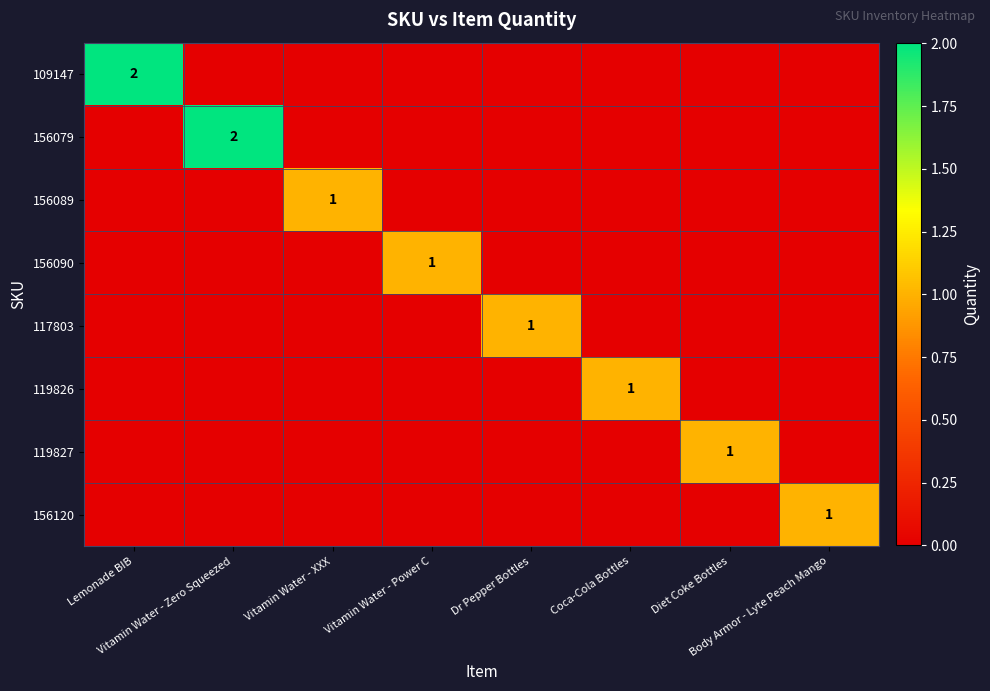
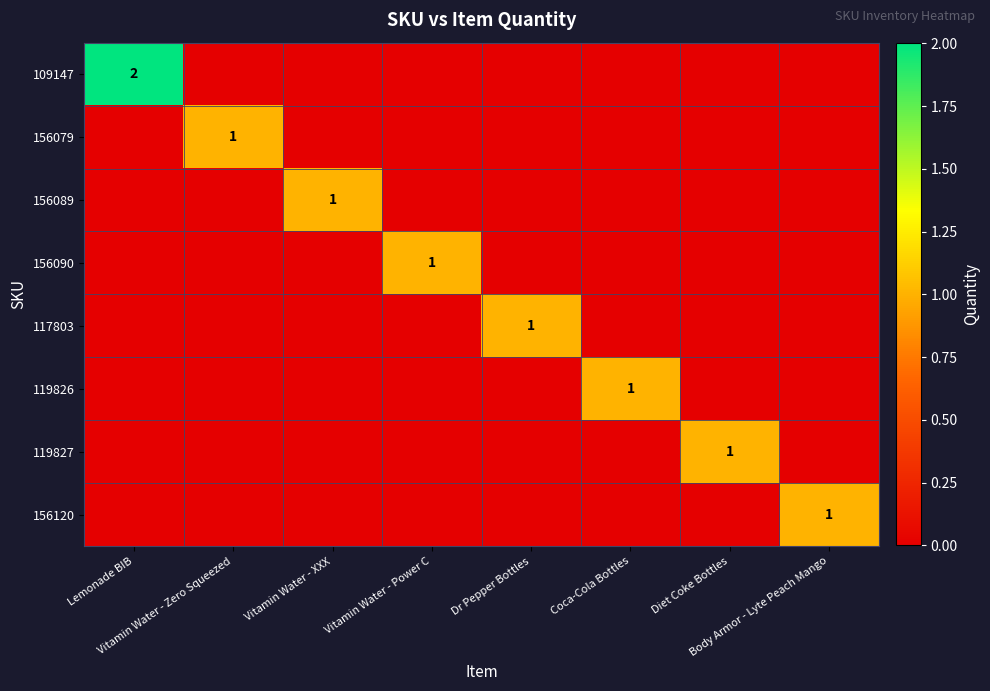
  {
    "109147": {
      "Lemonade BIB": 2
    },
    "156079": {
-     "Vitamin Water - Zero Squeezed": 2
+     "Vitamin Water - Zero Squeezed": 1
    },
    "156089": {
      "Vitamin Water - XXX": 1
    },
    "156090": {
      "Vitamin Water - Power C": 1
    },
    "117803": {
      "Dr Pepper Bottles": 1
    },
    "119826": {
      "Coca-Cola Bottles": 1
    },
    "119827": {
      "Diet Coke Bottles": 1
    },
    "156120": {
      "Body Armor - Lyte Peach Mango": 1
    }
  }
